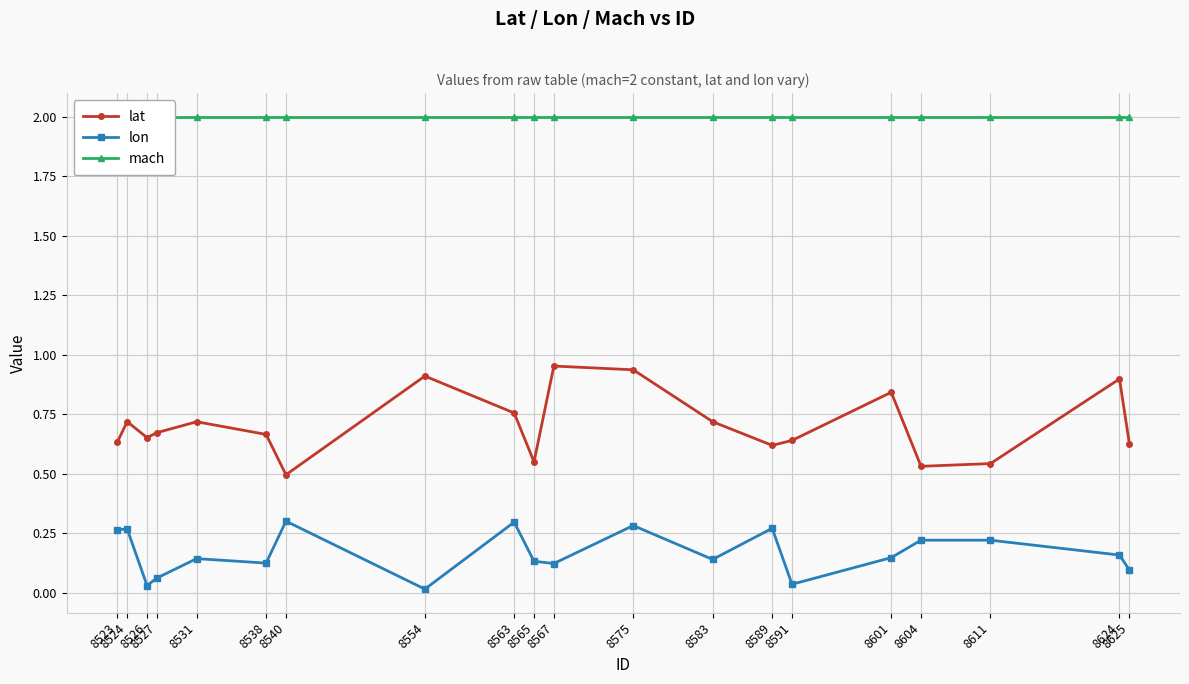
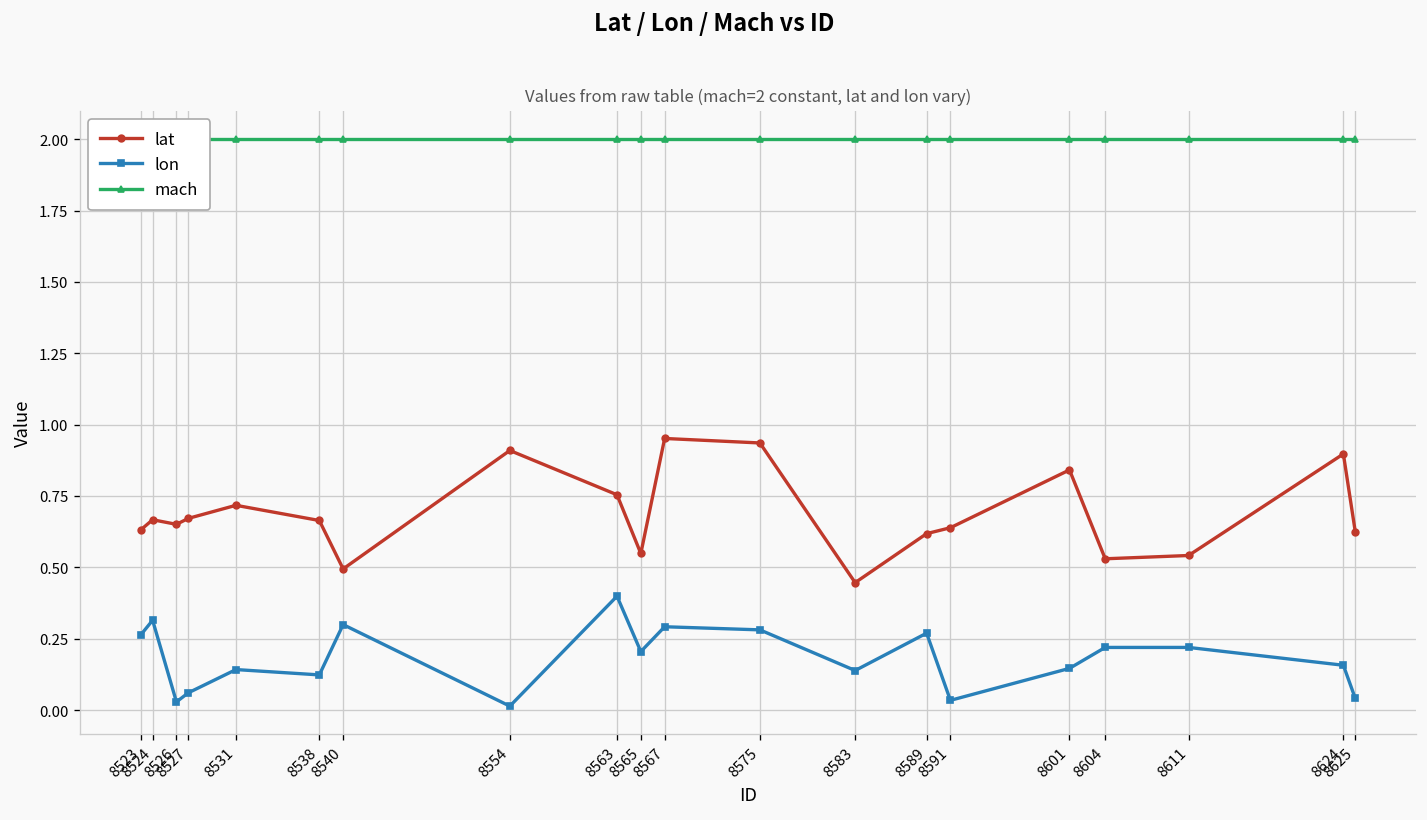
  {
    "lat": {
      "8523": 0.63,
-     "8524": 0.72,
+     "8524": 0.67,
      "8526": 0.65,
      "8527": 0.67,
      "8531": 0.72,
      "8538": 0.66,
      "8540": 0.49,
      "8554": 0.91,
      "8563": 0.75,
      "8565": 0.55,
      "8567": 0.95,
      "8575": 0.94,
-     "8583": 0.72,
+     "8583": 0.45,
      "8589": 0.62,
      "8591": 0.64,
      "8601": 0.84,
      "8604": 0.53,
      "8611": 0.54,
      "8624": 0.90,
      "8625": 0.63
    },
    "lon": {
      "8523": 0.26,
-     "8524": 0.27,
+     "8524": 0.32,
      "8526": 0.03,
      "8527": 0.06,
      "8531": 0.14,
      "8538": 0.12,
      "8540": 0.30,
      "8554": 0.01,
-     "8563": 0.30,
-     "8565": 0.13,
-     "8567": 0.12,
+     "8563": 0.40,
+     "8565": 0.21,
+     "8567": 0.29,
      "8575": 0.28,
      "8583": 0.14,
      "8589": 0.27,
      "8591": 0.03,
      "8601": 0.15,
      "8604": 0.22,
      "8611": 0.22,
      "8624": 0.16,
-     "8625": 0.09
+     "8625": 0.04
    },
    "mach": {
      "8531": 2.00,
      "8538": 2.00,
      "8540": 2.00,
      "8554": 2.00,
      "8563": 2.00,
      "8565": 2.00,
      "8567": 2.00,
      "8575": 2.00,
      "8583": 2.00,
      "8589": 2.00,
      "8591": 2.00,
      "8601": 2.00,
      "8604": 2.00,
      "8611": 2.00,
      "8624": 2.00,
      "8625": 2.00
    }
  }
